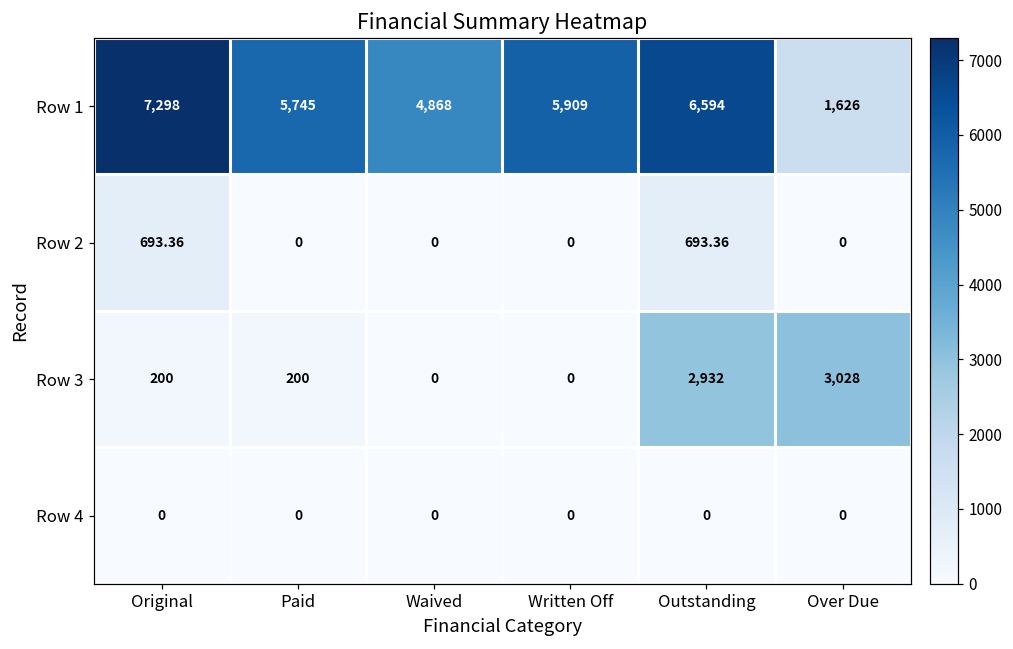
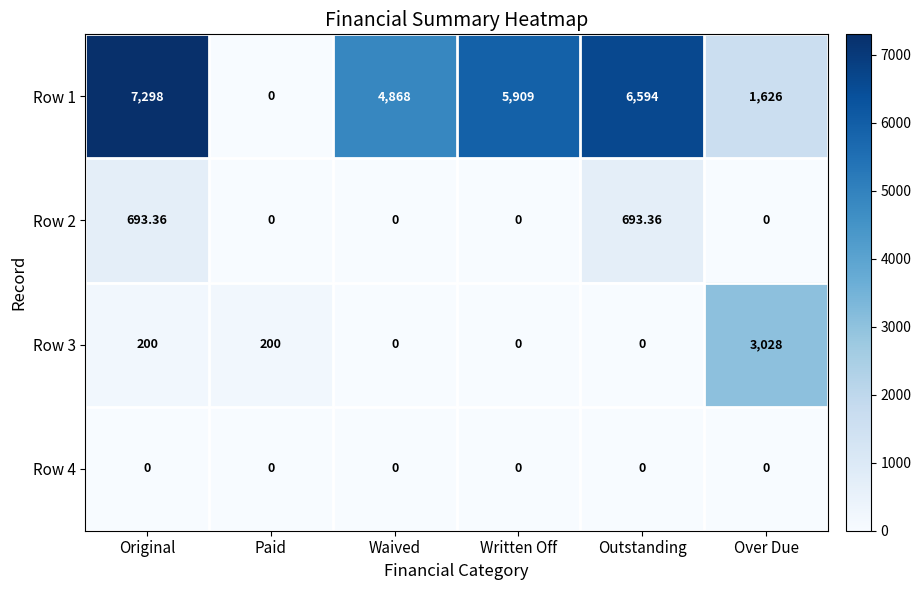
  {
    "Row 1": {
      "Original": "7,298",
-     "Paid": "5,745",
+     "Paid": "0",
      "Waived": "4,868",
      "Written Off": "5,909",
      "Outstanding": "6,594",
      "Over Due": "1,626"
    },
    "Row 2": {
      "Original": "693.36",
      "Paid": "0",
      "Waived": "0",
      "Written Off": "0",
      "Outstanding": "693.36",
      "Over Due": "0"
    },
    "Row 3": {
      "Original": "200",
      "Paid": "200",
      "Waived": "0",
      "Written Off": "0",
-     "Outstanding": "2,932",
+     "Outstanding": "0",
      "Over Due": "3,028"
    },
    "Row 4": {
      "Original": "0",
      "Paid": "0",
      "Waived": "0",
      "Written Off": "0",
      "Outstanding": "0",
      "Over Due": "0"
    }
  }
